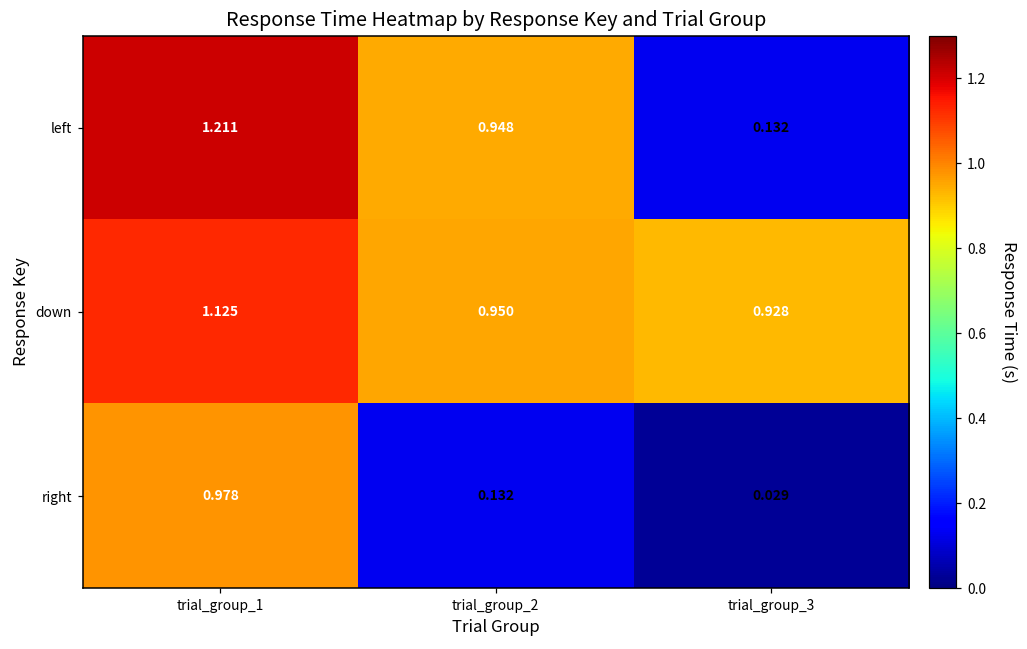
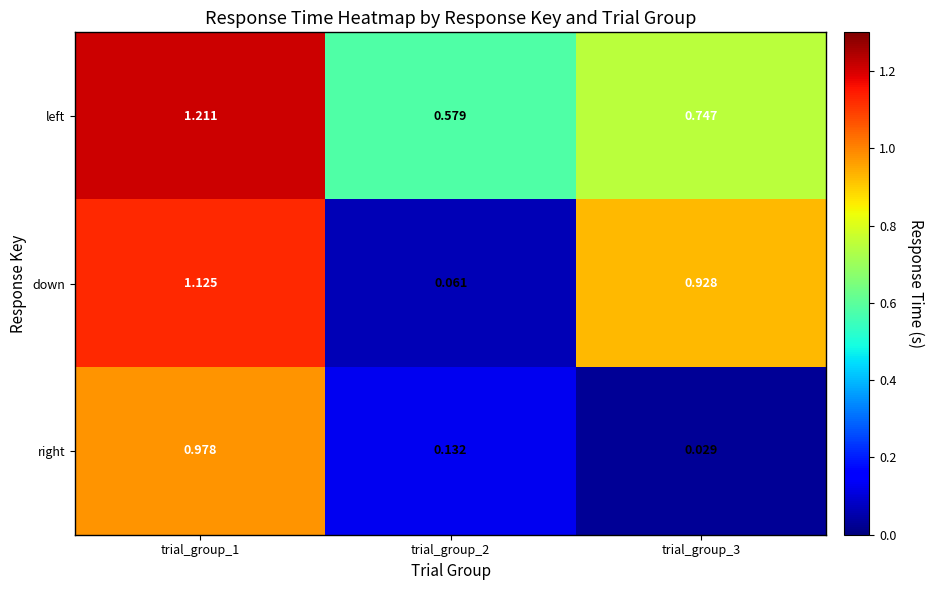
  {
    "left": {
      "trial_group_1": 1.211,
-     "trial_group_2": 0.948,
-     "trial_group_3": 0.132
+     "trial_group_2": 0.579,
+     "trial_group_3": 0.747
    },
    "down": {
      "trial_group_1": 1.125,
-     "trial_group_2": 0.950,
+     "trial_group_2": 0.061,
      "trial_group_3": 0.928
    },
    "right": {
      "trial_group_1": 0.978,
      "trial_group_2": 0.132,
      "trial_group_3": 0.029
    }
  }
